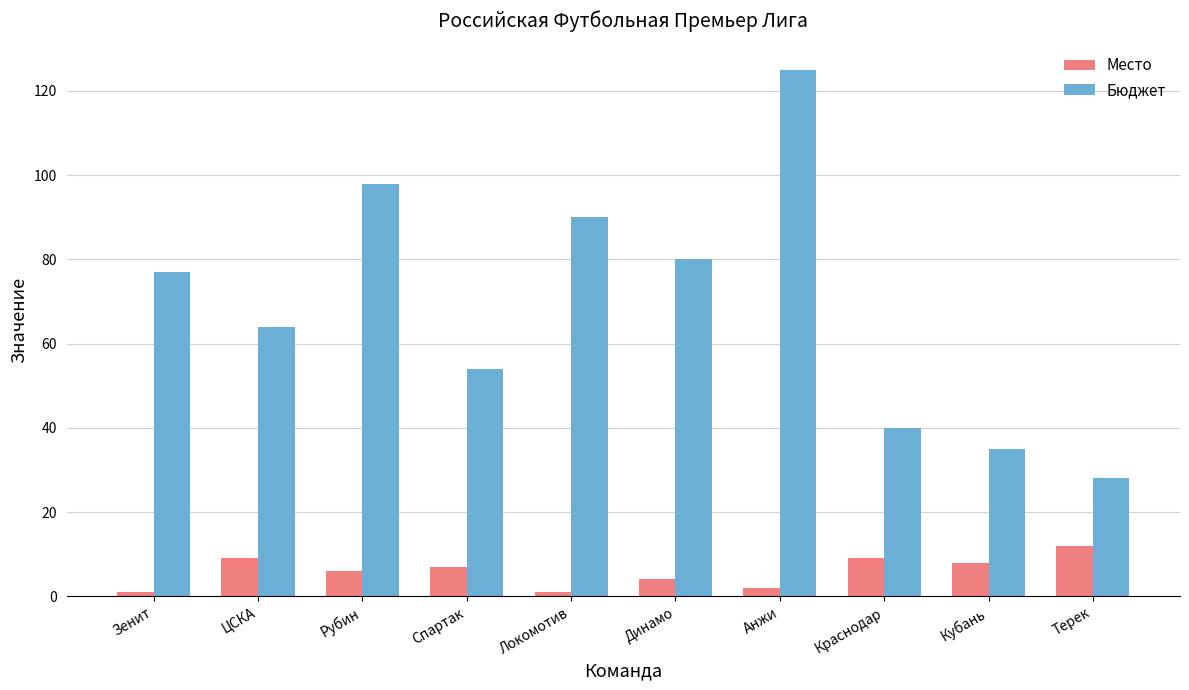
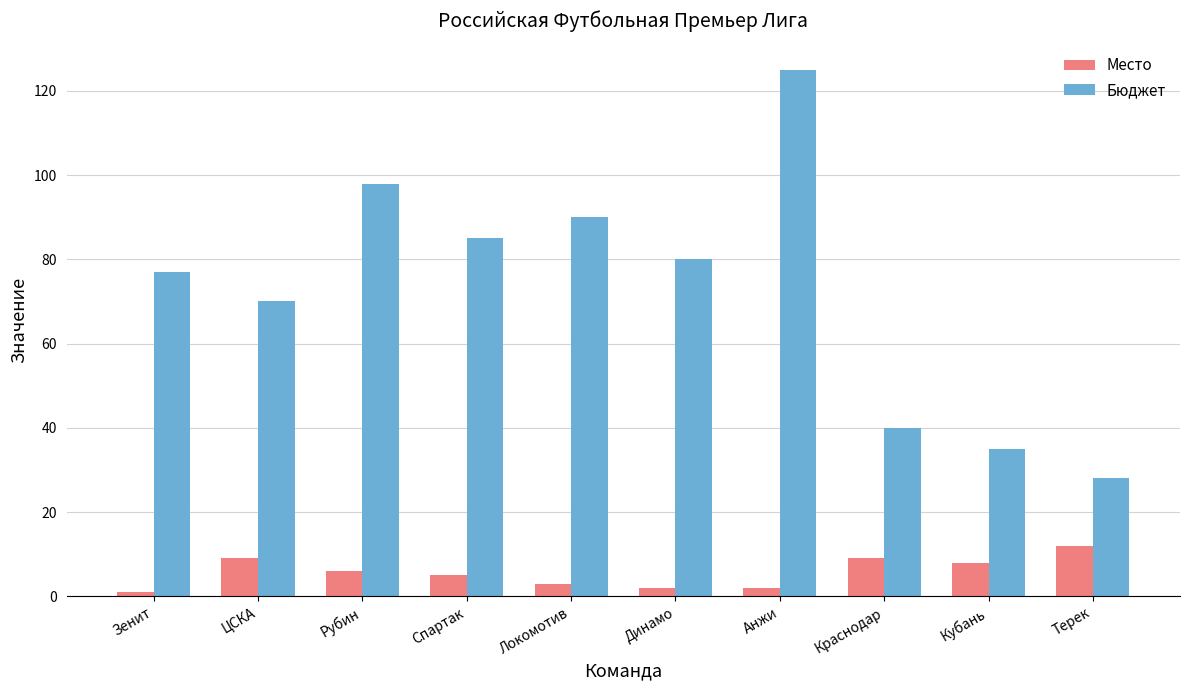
  {
    "Место": {
      "Зенит": 1,
      "ЦСКА": 9,
      "Рубин": 6,
-     "Спартак": 7,
-     "Локомотив": 1,
-     "Динамо": 4,
+     "Спартак": 5,
+     "Локомотив": 3,
+     "Динамо": 2,
      "Анжи": 2,
      "Краснодар": 9,
      "Кубань": 8,
      "Терек": 12
    },
    "Бюджет": {
      "Зенит": 77,
-     "ЦСКА": 64,
+     "ЦСКА": 70,
      "Рубин": 98,
-     "Спартак": 54,
+     "Спартак": 85,
      "Локомотив": 90,
      "Динамо": 80,
      "Анжи": 125,
      "Краснодар": 40,
      "Кубань": 35,
      "Терек": 28
    }
  }
